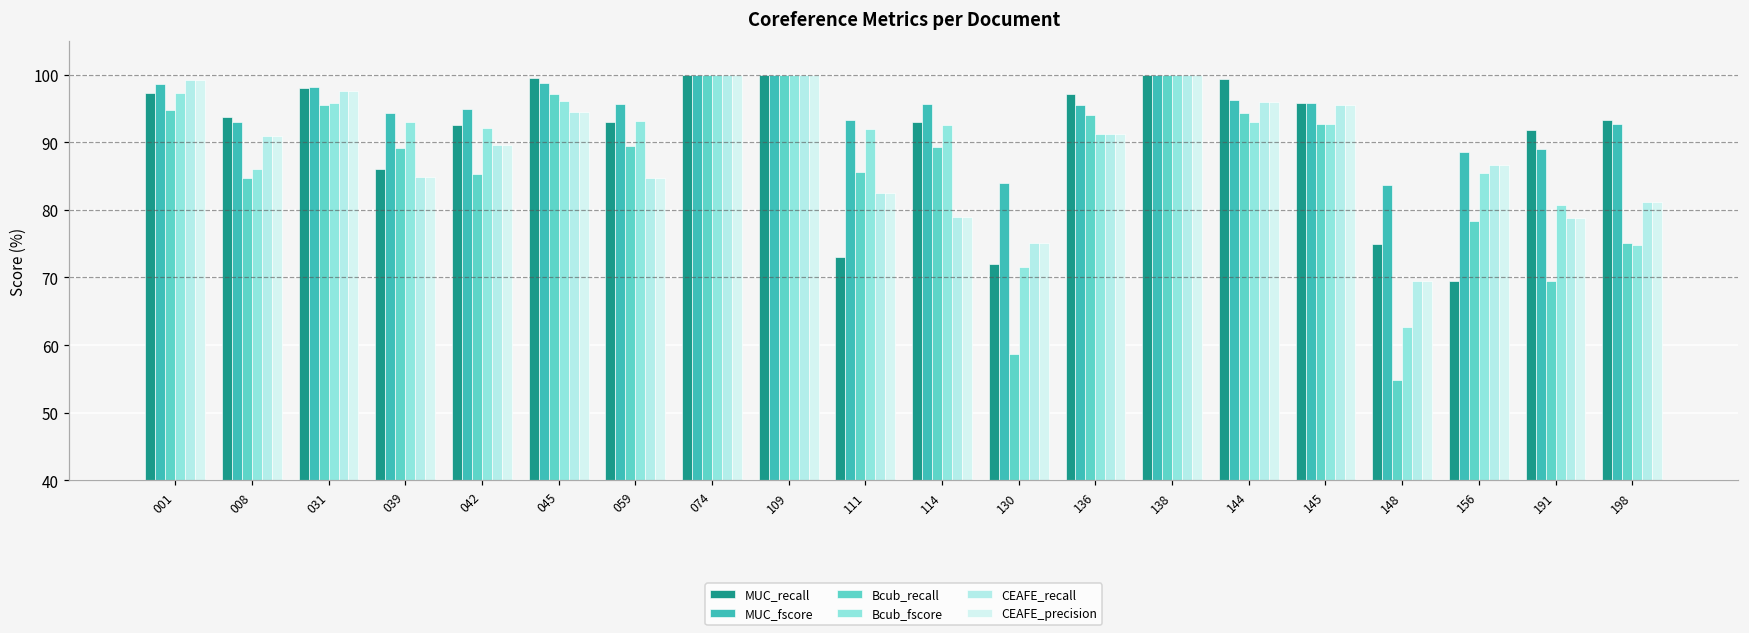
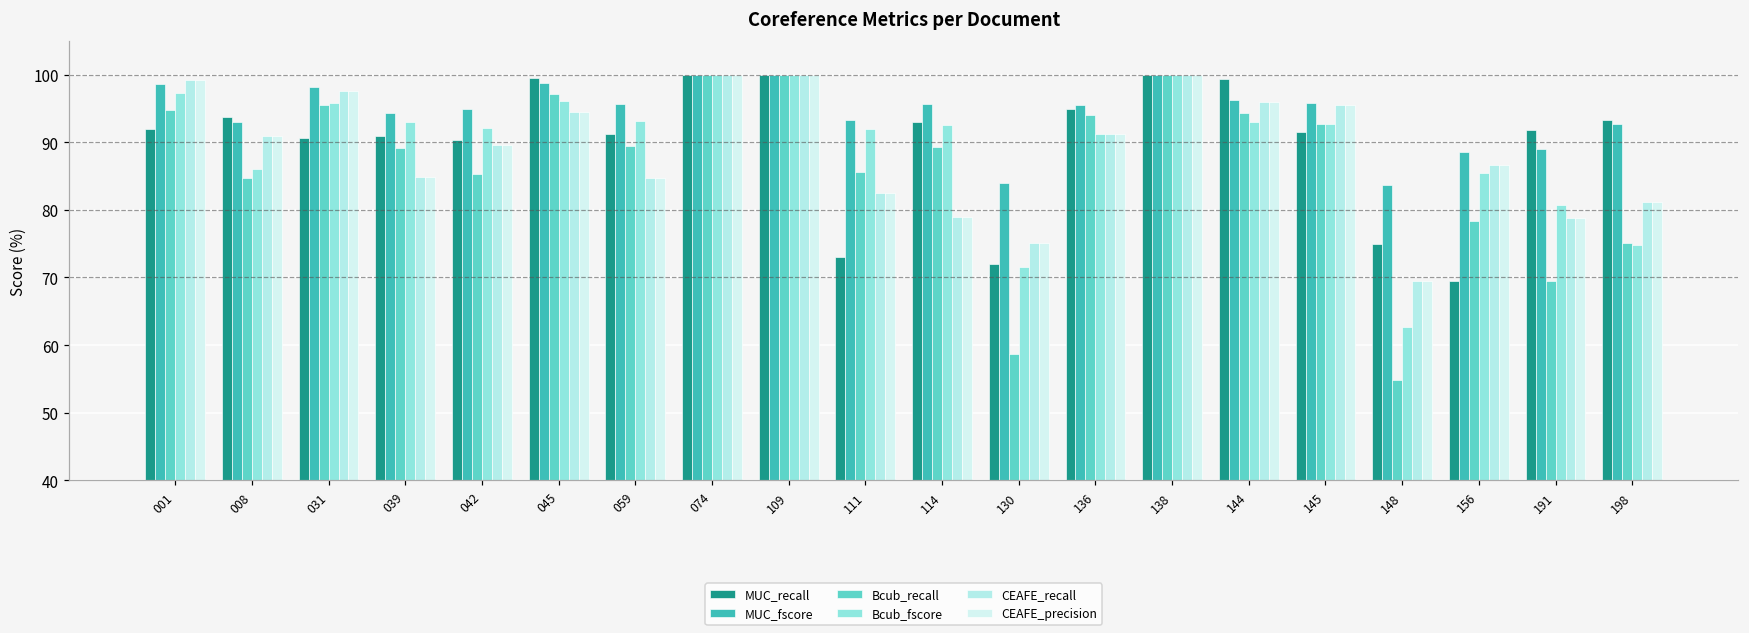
  {
    "MUC_recall": {
-     "001": 97,
+     "001": 92,
      "008": 94,
-     "031": 98,
-     "039": 86,
-     "042": 93,
+     "031": 91,
+     "039": 91,
+     "042": 90,
      "045": 99,
-     "059": 93,
+     "059": 91,
      "074": 100,
      "109": 100,
      "111": 73,
      "114": 93,
      "130": 72,
-     "136": 97,
+     "136": 95,
      "138": 100,
      "144": 99,
-     "145": 96,
+     "145": 92,
      "148": 75,
      "156": 70,
      "191": 92,
      "198": 93
    }
  }
